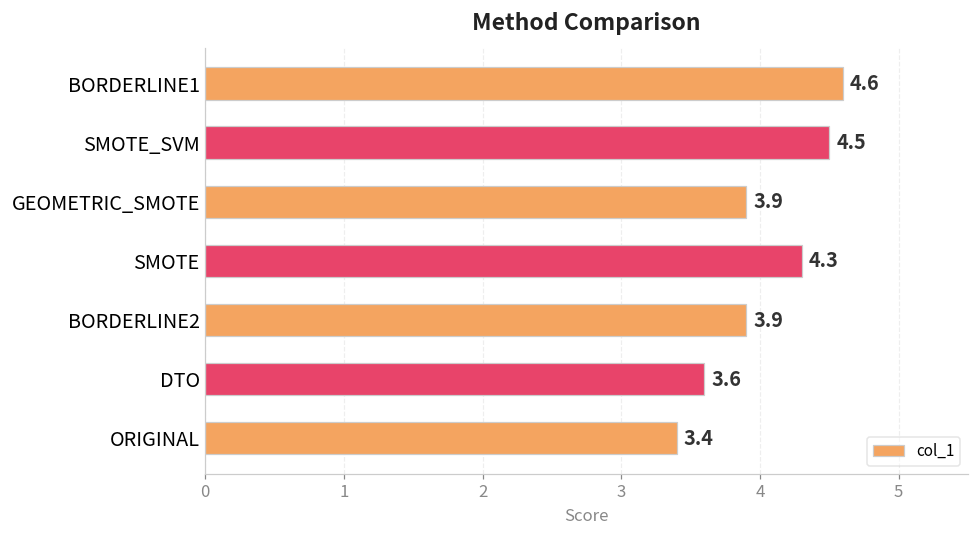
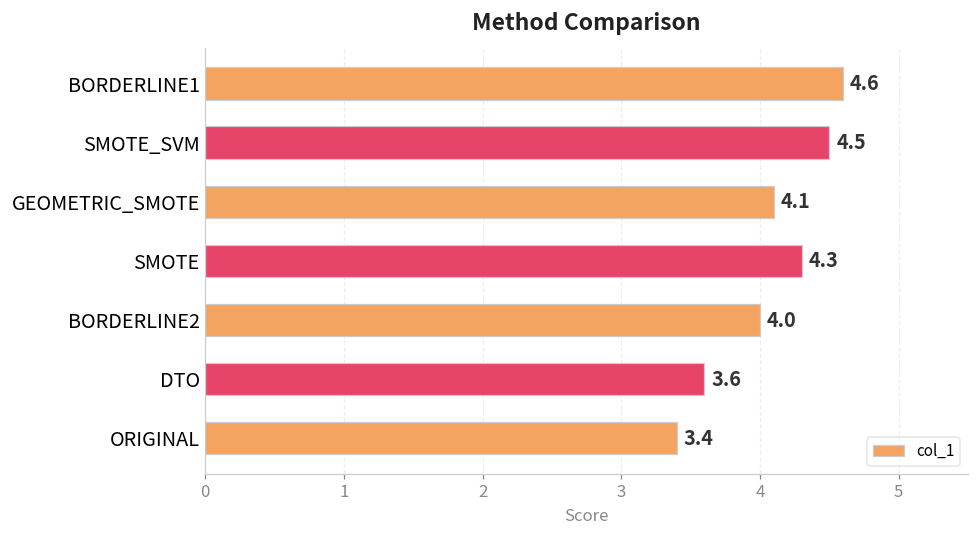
  {
    "BORDERLINE1": 4.6,
    "SMOTE_SVM": 4.5,
-   "GEOMETRIC_SMOTE": 3.9,
+   "GEOMETRIC_SMOTE": 4.1,
    "SMOTE": 4.3,
-   "BORDERLINE2": 3.9,
+   "BORDERLINE2": 4.0,
    "DTO": 3.6,
    "ORIGINAL": 3.4
  }
